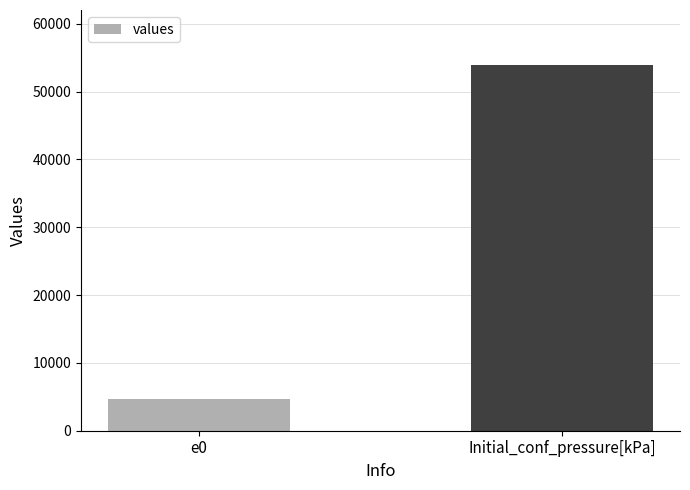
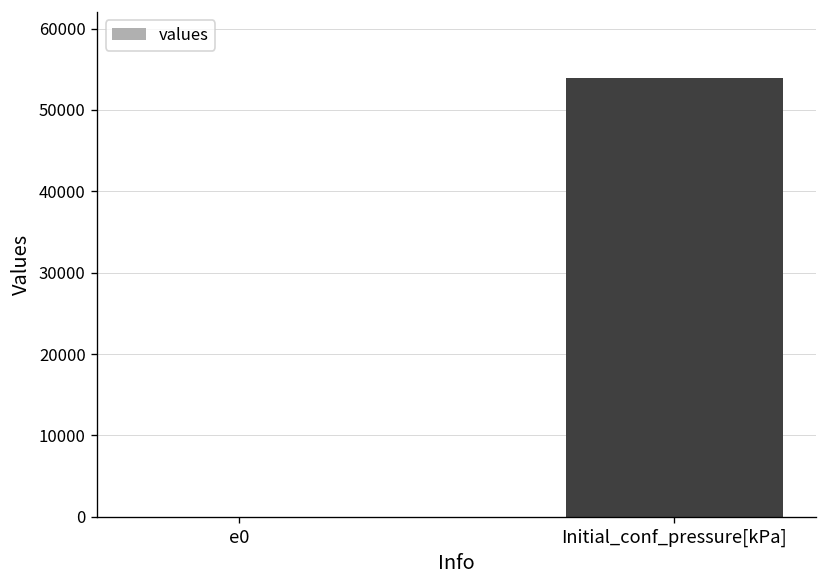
  {
-   "e0": 5000,
+   "e0": 0,
    "Initial_conf_pressure[kPa]": 54000
  }
